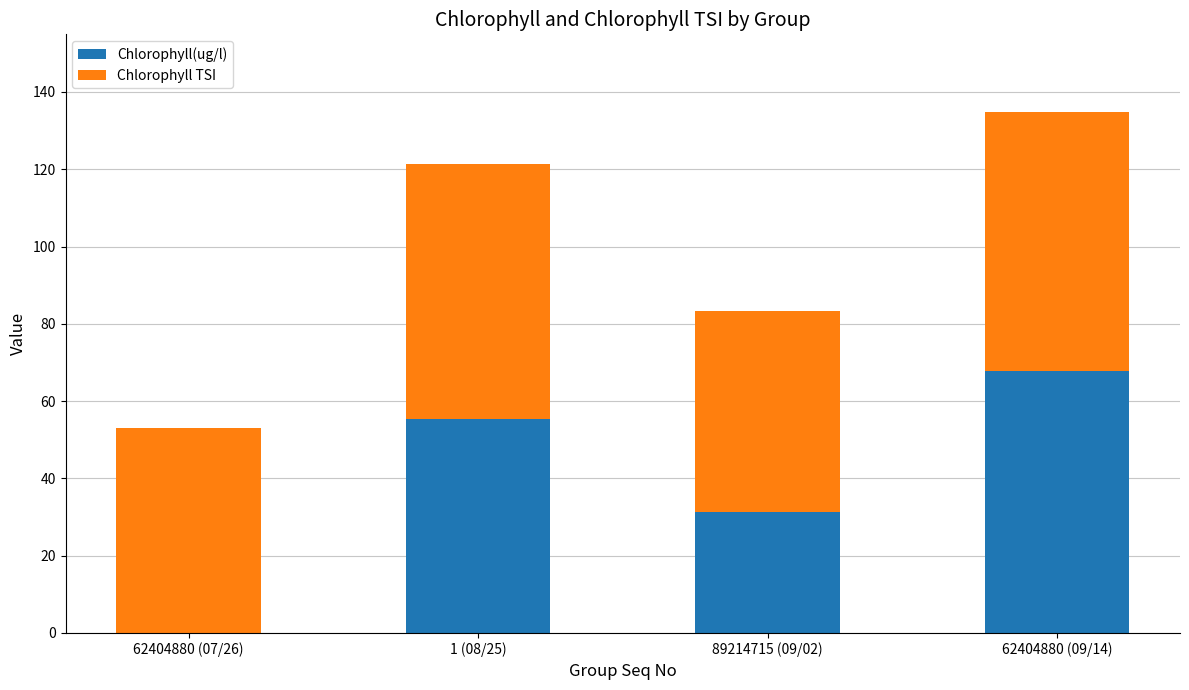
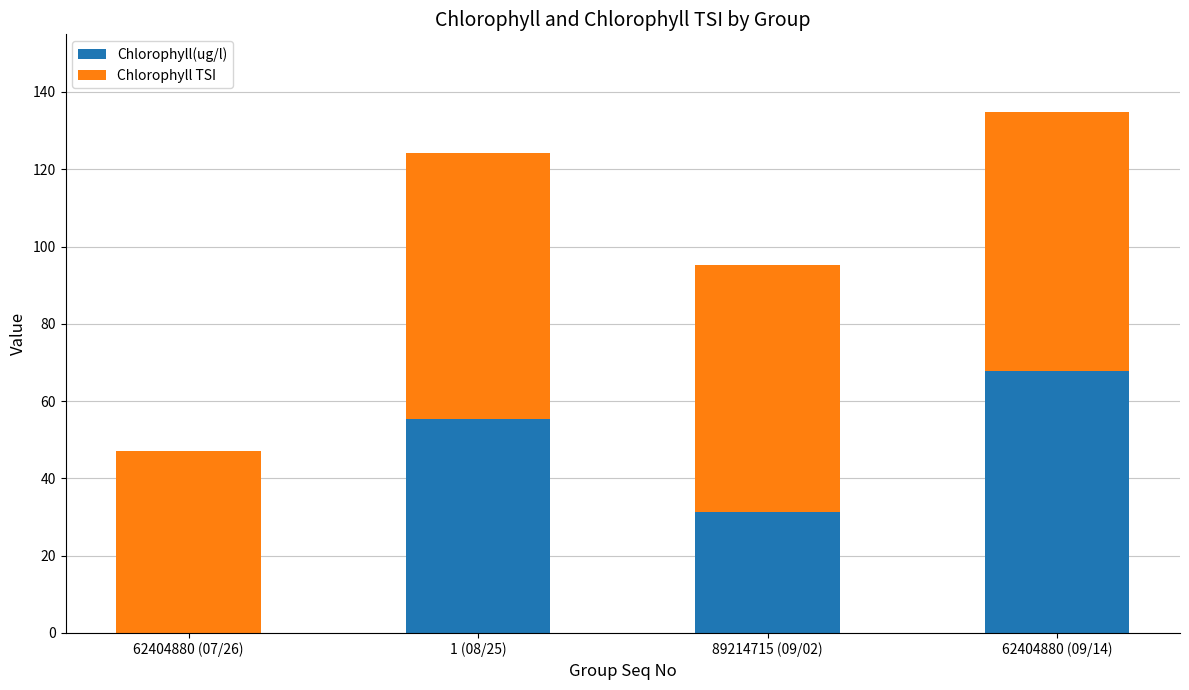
  {
    "Chlorophyll(ug/l)": {
      "62404880 (07/26)": 0,
      "1 (08/25)": 55,
      "89214715 (09/02)": 31,
      "62404880 (09/14)": 68
    },
    "Chlorophyll TSI": {
-     "62404880 (07/26)": 53,
-     "1 (08/25)": 66,
-     "89214715 (09/02)": 52,
+     "62404880 (07/26)": 47,
+     "1 (08/25)": 69,
+     "89214715 (09/02)": 64,
      "62404880 (09/14)": 67
    }
  }
